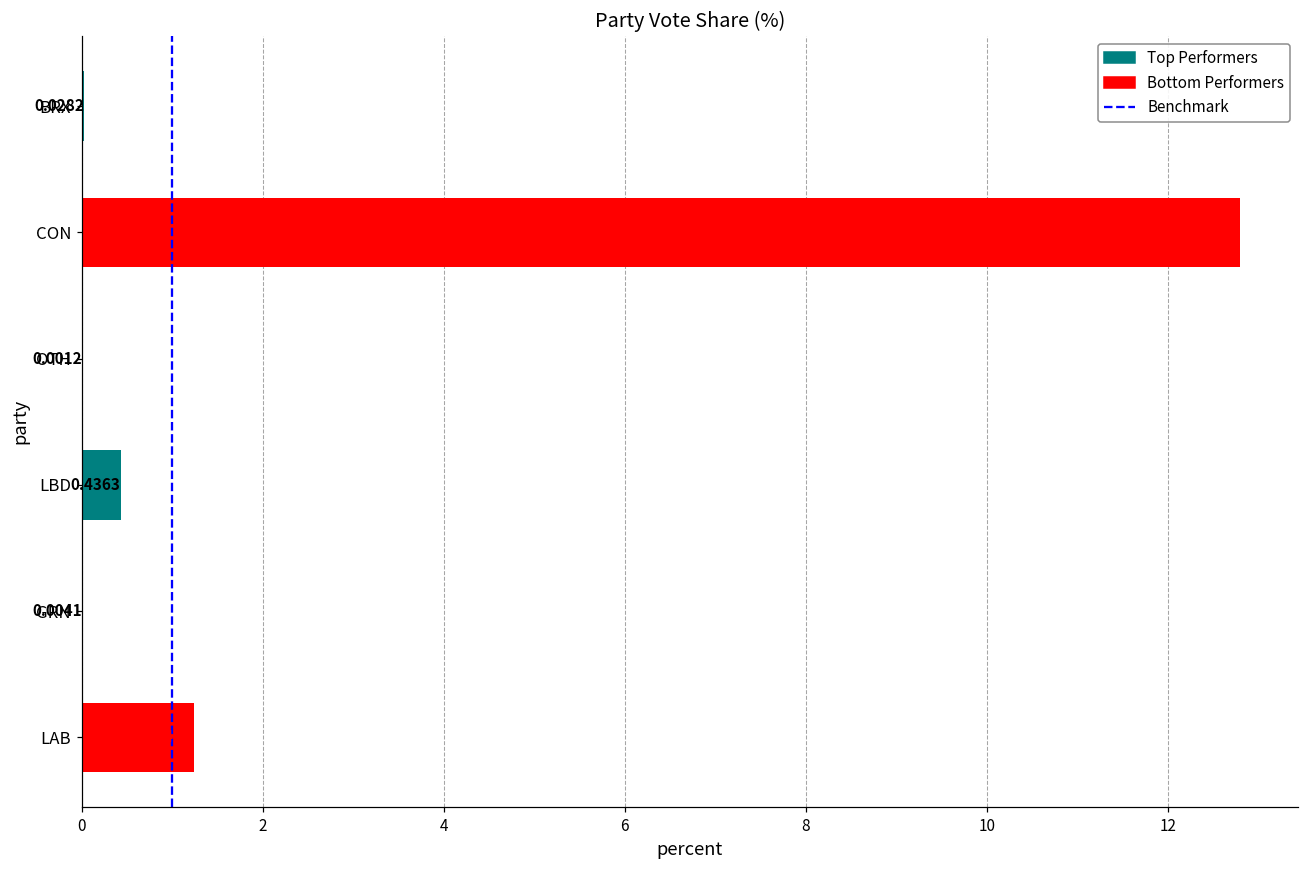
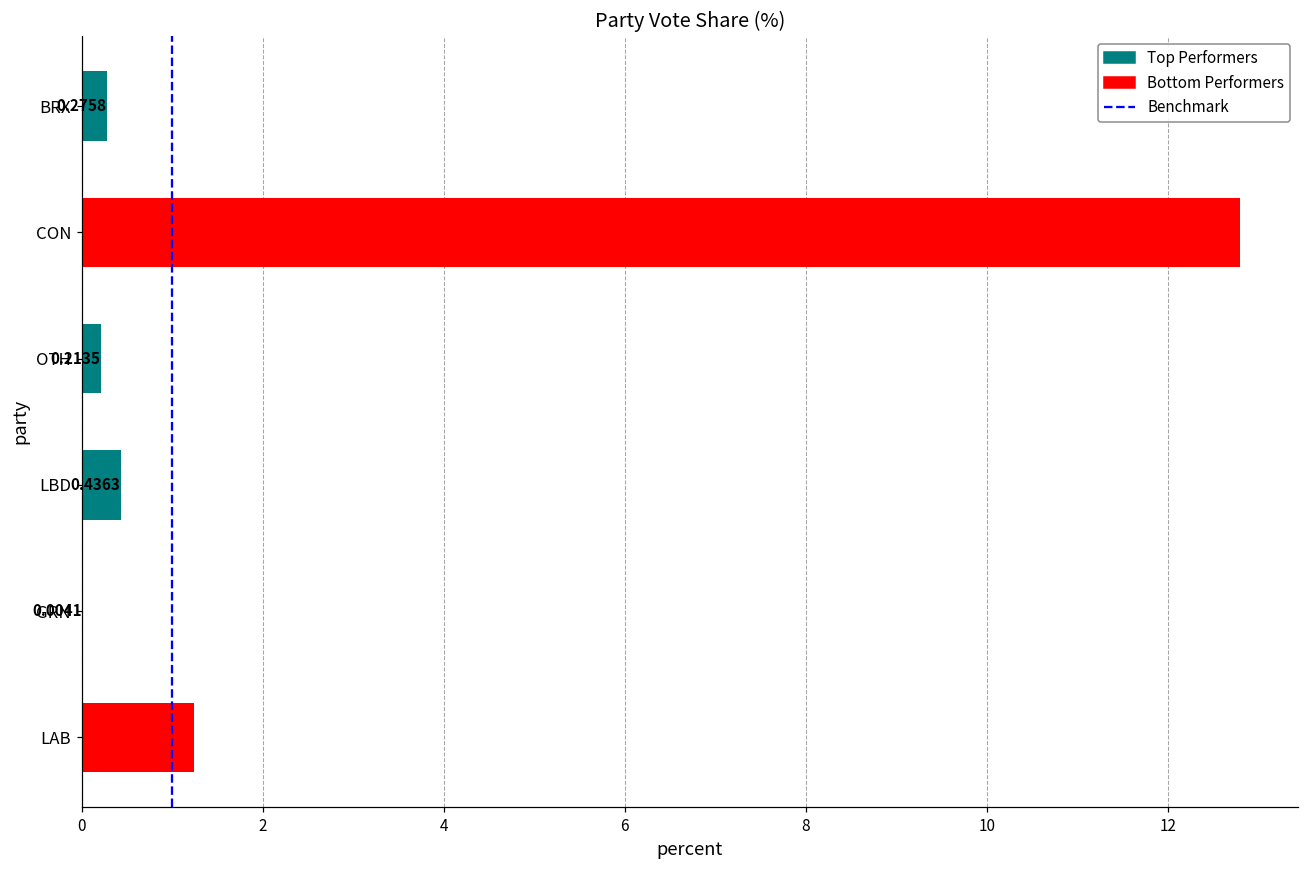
  {
-   "BRX": 0.0282,
-   "OTH": 0.0012,
+   "BRX": 0.2758,
+   "OTH": 0.2135,
    "LBD": 0.4363,
    "GRN": 0.0041
  }
